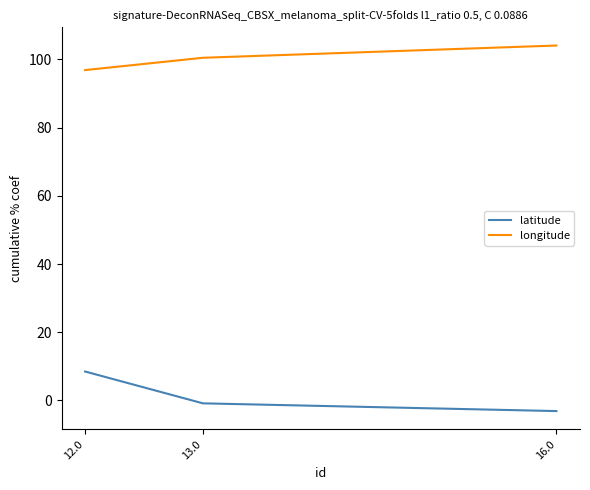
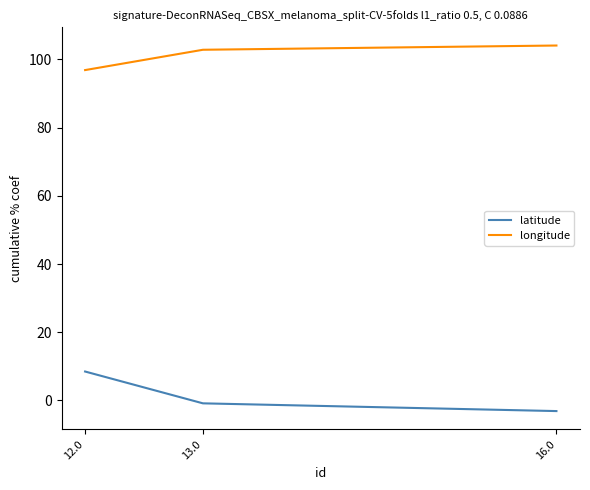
  {
    "latitude": {
      "12.0": 8,
      "13.0": -1,
      "16.0": -3
    },
    "longitude": {
      "12.0": 97,
-     "13.0": 100,
+     "13.0": 103,
      "16.0": 104
    }
  }
